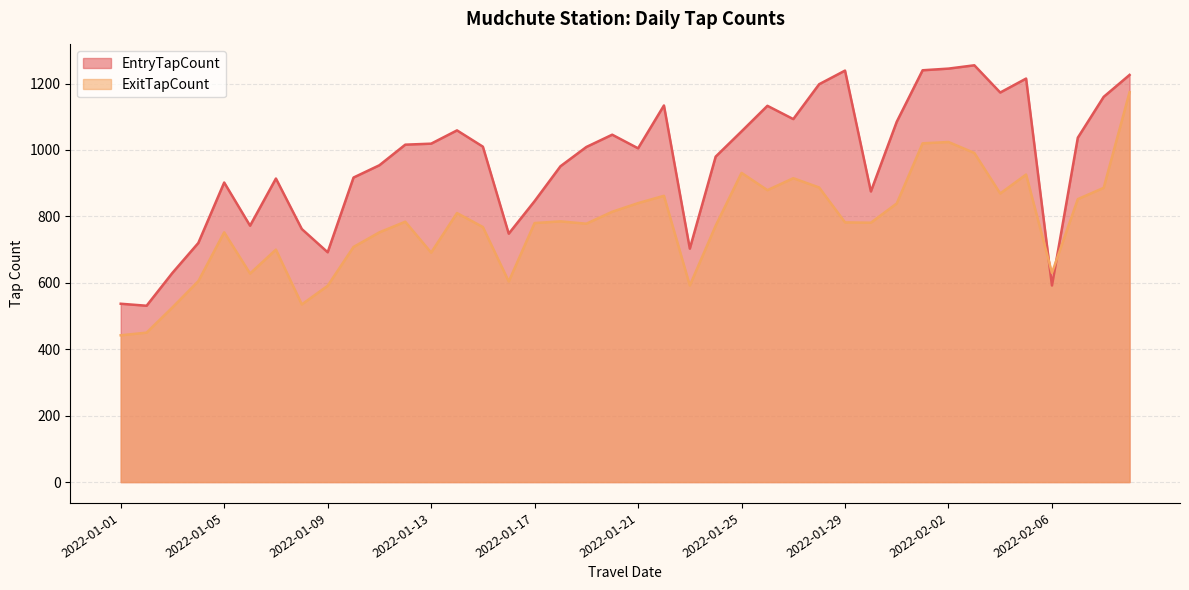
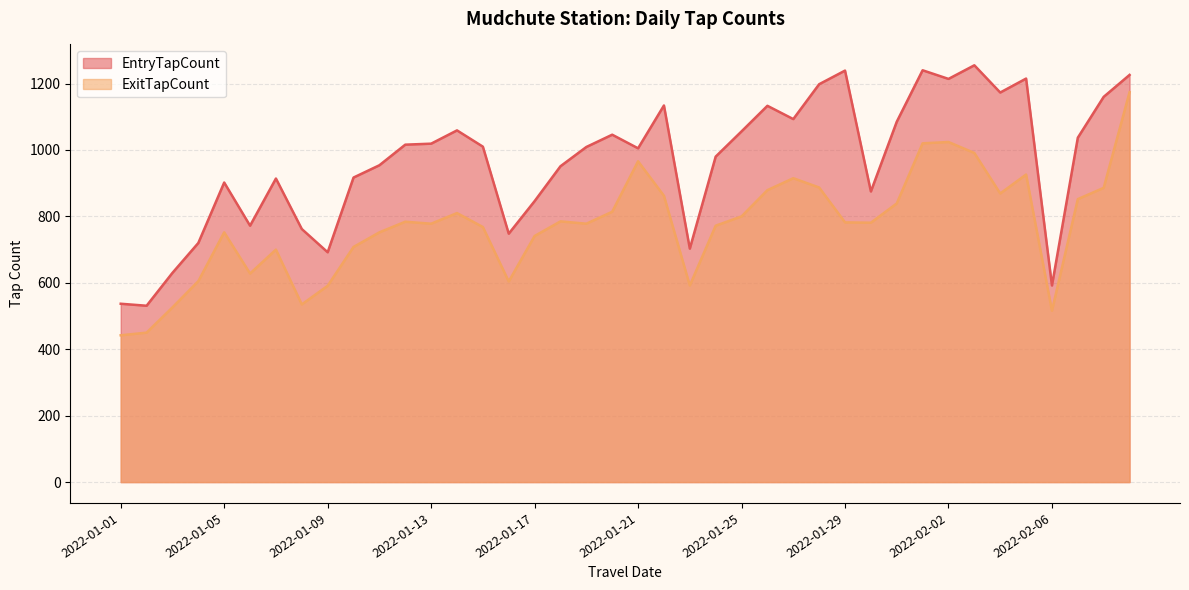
  {
    "EntryTapCount": {
      "2022-01-01": 540,
      "2022-01-05": 900,
      "2022-01-09": 690,
      "2022-01-13": 1020,
      "2022-01-17": 850,
      "2022-01-21": 1010,
      "2022-01-25": 1060,
      "2022-01-29": 1240,
-     "2022-02-02": 1250,
+     "2022-02-02": 1210,
      "2022-02-06": 590
    },
    "ExitTapCount": {
      "2022-01-01": 440,
      "2022-01-05": 750,
      "2022-01-09": 590,
-     "2022-01-13": 690,
-     "2022-01-17": 780,
-     "2022-01-21": 840,
-     "2022-01-25": 930,
+     "2022-01-13": 780,
+     "2022-01-17": 740,
+     "2022-01-21": 970,
+     "2022-01-25": 800,
      "2022-01-29": 780,
      "2022-02-02": 1020,
-     "2022-02-06": 630
+     "2022-02-06": 520
    }
  }
